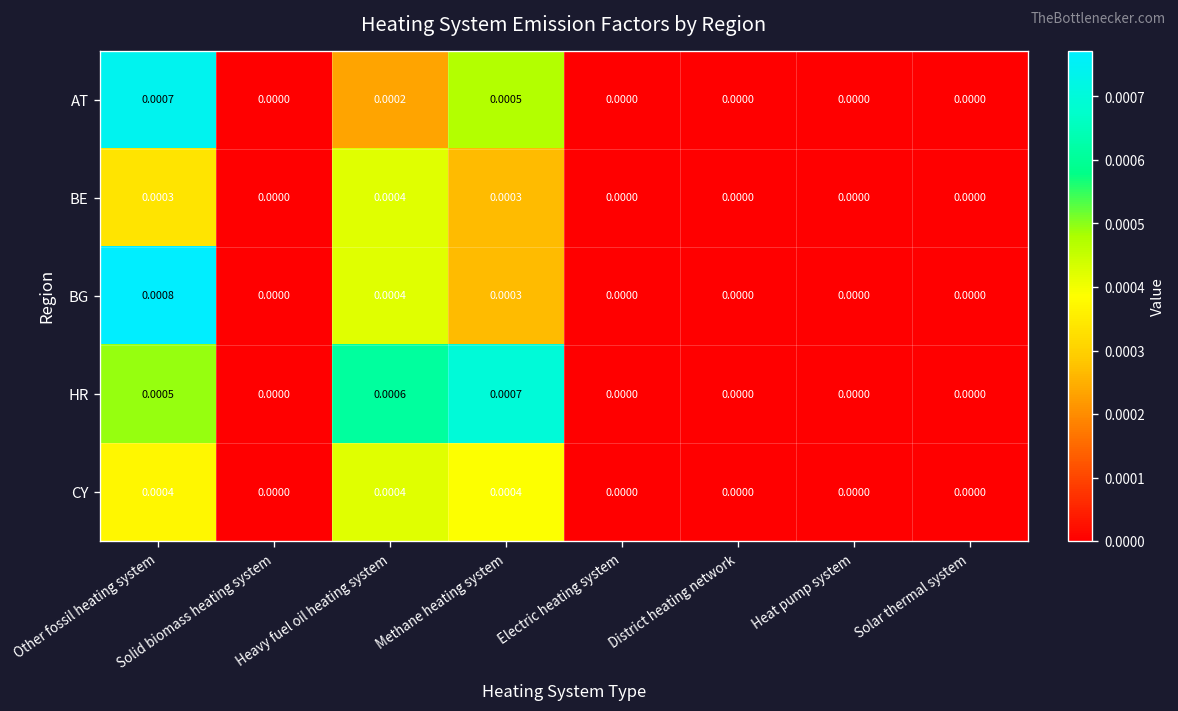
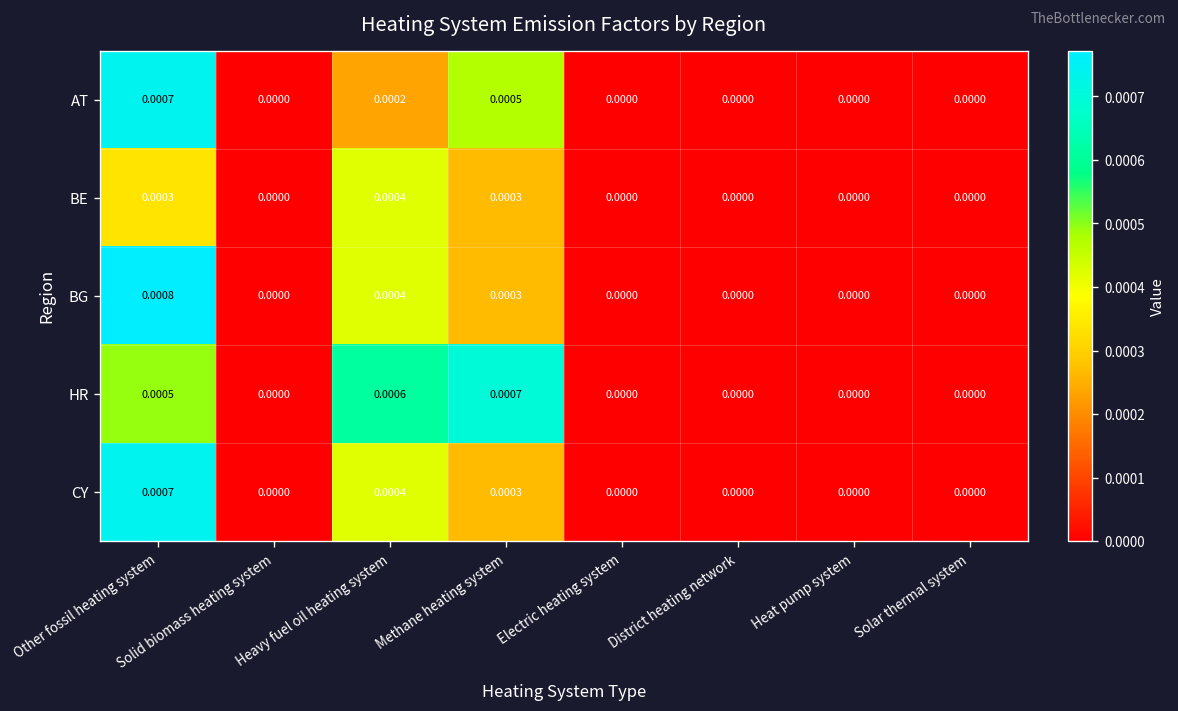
  {
    "AT": {
      "Other fossil heating system": 0.0007,
      "Solid biomass heating system": 0.0000,
      "Heavy fuel oil heating system": 0.0002,
      "Methane heating system": 0.0005,
      "Electric heating system": 0.0000,
      "District heating network": 0.0000,
      "Heat pump system": 0.0000,
      "Solar thermal system": 0.0000
    },
    "BE": {
      "Other fossil heating system": 0.0003,
      "Solid biomass heating system": 0.0000,
      "Heavy fuel oil heating system": 0.0004,
      "Methane heating system": 0.0003,
      "Electric heating system": 0.0000,
      "District heating network": 0.0000,
      "Heat pump system": 0.0000,
      "Solar thermal system": 0.0000
    },
    "BG": {
      "Other fossil heating system": 0.0008,
      "Solid biomass heating system": 0.0000,
      "Heavy fuel oil heating system": 0.0004,
      "Methane heating system": 0.0003,
      "Electric heating system": 0.0000,
      "District heating network": 0.0000,
      "Heat pump system": 0.0000,
      "Solar thermal system": 0.0000
    },
    "HR": {
      "Other fossil heating system": 0.0005,
      "Solid biomass heating system": 0.0000,
      "Heavy fuel oil heating system": 0.0006,
      "Methane heating system": 0.0007,
      "Electric heating system": 0.0000,
      "District heating network": 0.0000,
      "Heat pump system": 0.0000,
      "Solar thermal system": 0.0000
    },
    "CY": {
-     "Other fossil heating system": 0.0004,
+     "Other fossil heating system": 0.0007,
      "Solid biomass heating system": 0.0000,
      "Heavy fuel oil heating system": 0.0004,
-     "Methane heating system": 0.0004,
+     "Methane heating system": 0.0003,
      "Electric heating system": 0.0000,
      "District heating network": 0.0000,
      "Heat pump system": 0.0000,
      "Solar thermal system": 0.0000
    }
  }
